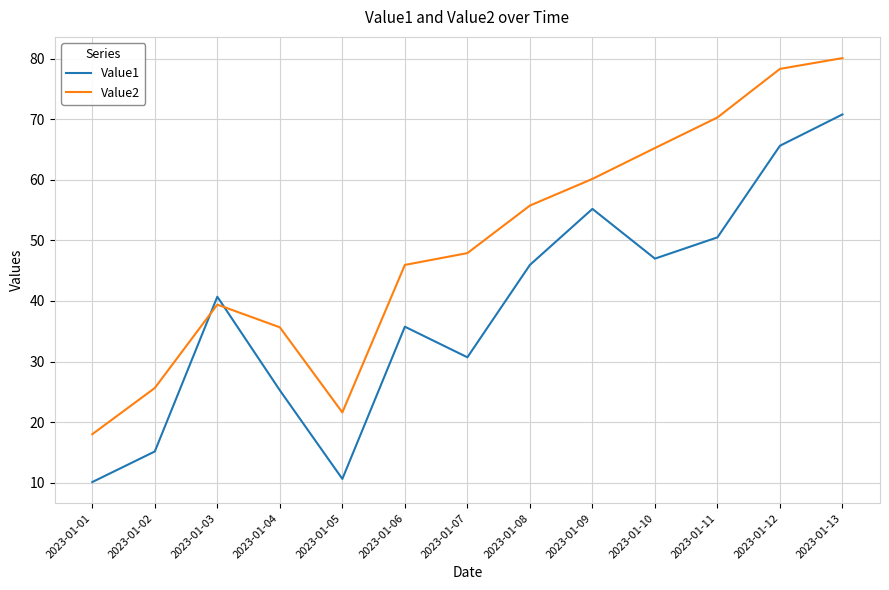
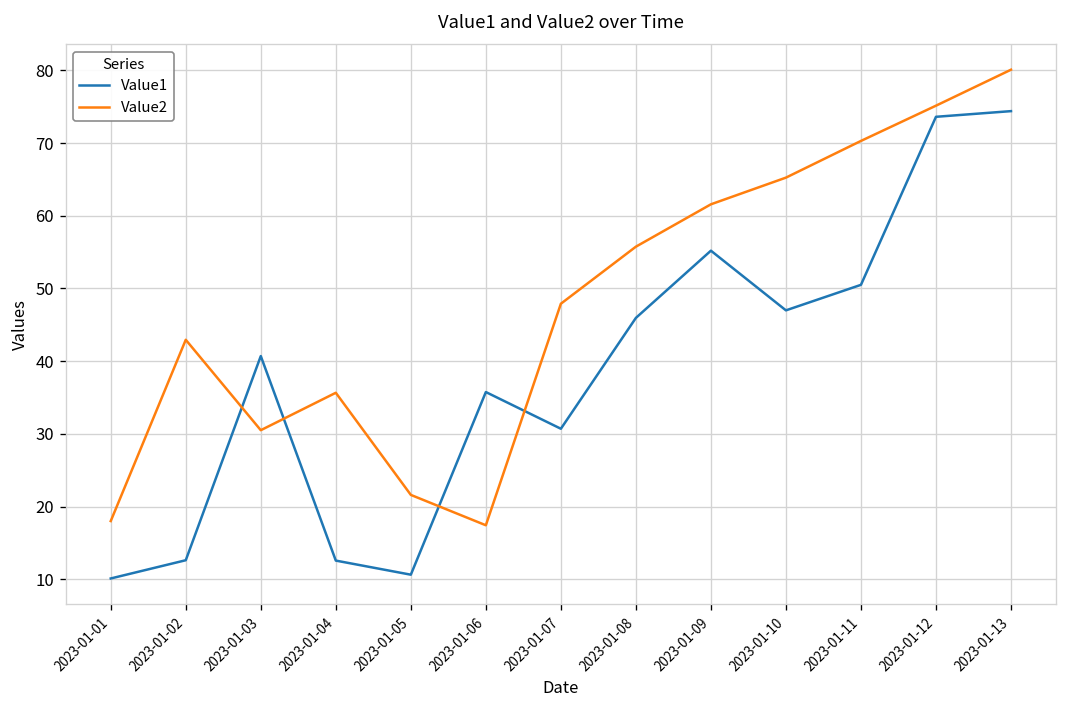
  {
    "Value1": {
      "2023-01-01": 10,
-     "2023-01-02": 15,
+     "2023-01-02": 13,
      "2023-01-03": 41,
-     "2023-01-04": 25,
+     "2023-01-04": 13,
      "2023-01-05": 11,
      "2023-01-06": 36,
      "2023-01-07": 31,
      "2023-01-08": 46,
      "2023-01-09": 55,
      "2023-01-10": 47,
      "2023-01-11": 51,
-     "2023-01-12": 66,
-     "2023-01-13": 71
+     "2023-01-12": 74,
+     "2023-01-13": 74
    },
    "Value2": {
      "2023-01-01": 18,
-     "2023-01-02": 26,
-     "2023-01-03": 39,
+     "2023-01-02": 43,
+     "2023-01-03": 31,
      "2023-01-04": 36,
      "2023-01-05": 22,
-     "2023-01-06": 46,
+     "2023-01-06": 17,
      "2023-01-07": 48,
      "2023-01-08": 56,
-     "2023-01-09": 60,
+     "2023-01-09": 62,
      "2023-01-10": 65,
      "2023-01-11": 70,
-     "2023-01-12": 78,
+     "2023-01-12": 75,
      "2023-01-13": 80
    }
  }
